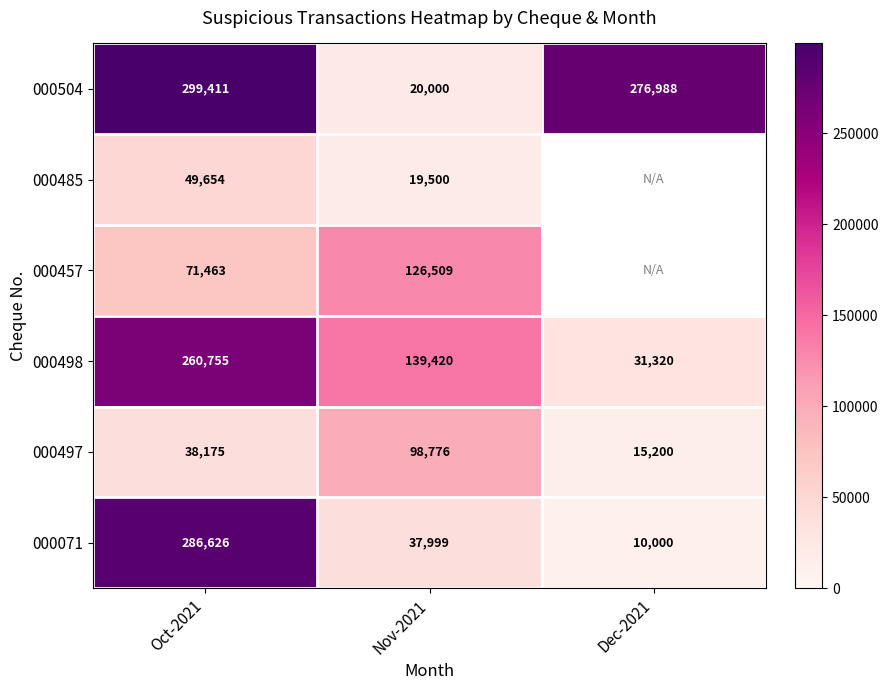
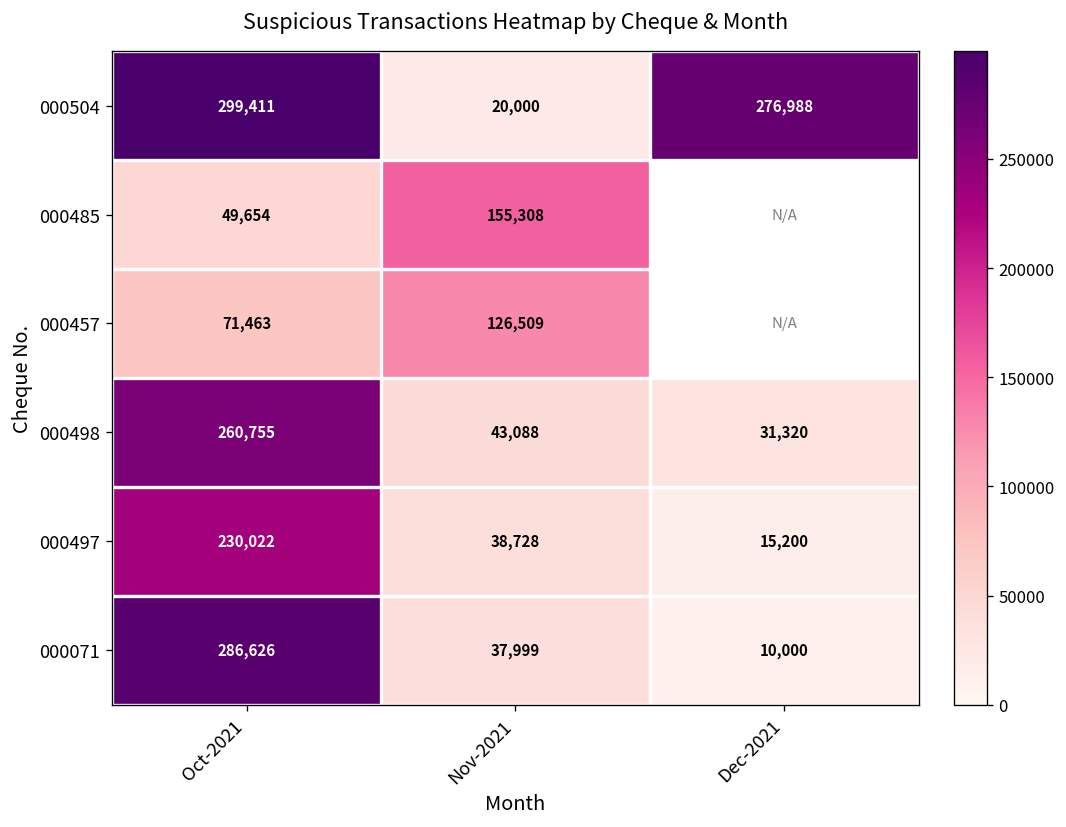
  {
    "000504": {
      "Oct-2021": "299,411",
      "Nov-2021": "20,000",
      "Dec-2021": "276,988"
    },
    "000485": {
      "Oct-2021": "49,654",
-     "Nov-2021": "19,500"
+     "Nov-2021": "155,308"
    },
    "000457": {
      "Oct-2021": "71,463",
      "Nov-2021": "126,509"
    },
    "000498": {
      "Oct-2021": "260,755",
-     "Nov-2021": "139,420",
+     "Nov-2021": "43,088",
      "Dec-2021": "31,320"
    },
    "000497": {
-     "Oct-2021": "38,175",
-     "Nov-2021": "98,776",
+     "Oct-2021": "230,022",
+     "Nov-2021": "38,728",
      "Dec-2021": "15,200"
    },
    "000071": {
      "Oct-2021": "286,626",
      "Nov-2021": "37,999",
      "Dec-2021": "10,000"
    }
  }
